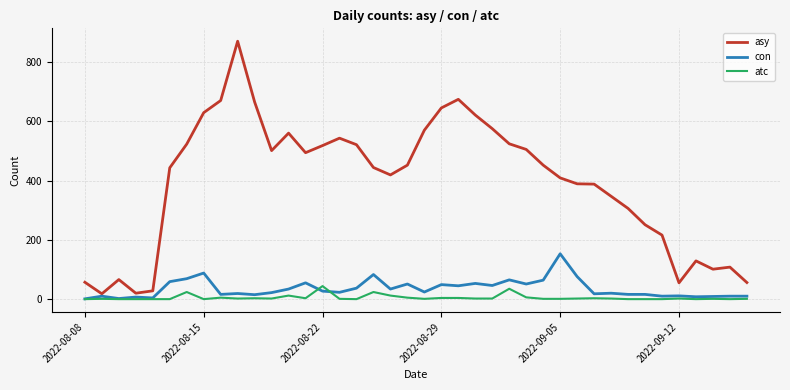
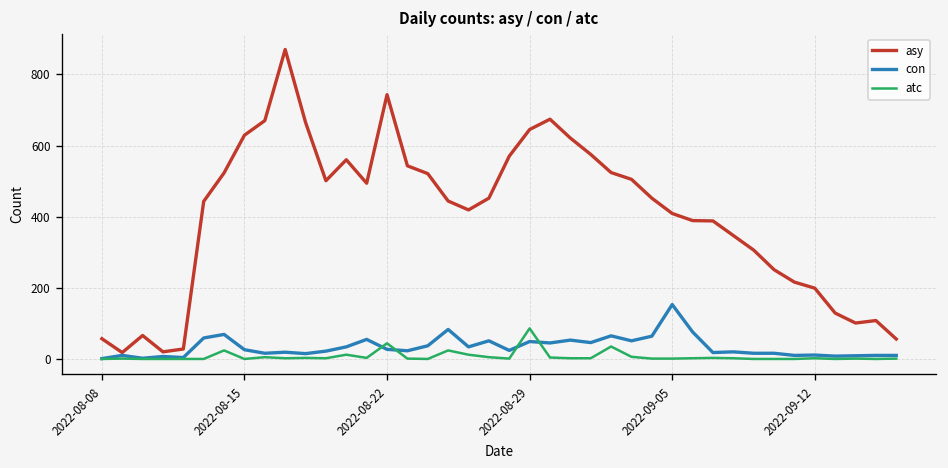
  {
    "asy": {
      "2022-08-08": 60,
      "2022-08-15": 630,
-     "2022-08-22": 520,
+     "2022-08-22": 740,
      "2022-08-29": 650,
      "2022-09-05": 410,
-     "2022-09-12": 60
+     "2022-09-12": 200
    },
    "con": {
-     "2022-08-15": 90,
+     "2022-08-15": 30,
      "2022-08-22": 30,
      "2022-08-29": 50,
      "2022-09-05": 150,
      "2022-09-12": 10
    },
    "atc": {
      "2022-08-15": 0,
      "2022-08-22": 40,
-     "2022-08-29": 0,
+     "2022-08-29": 90,
      "2022-09-05": 0,
      "2022-09-12": 0
    }
  }
